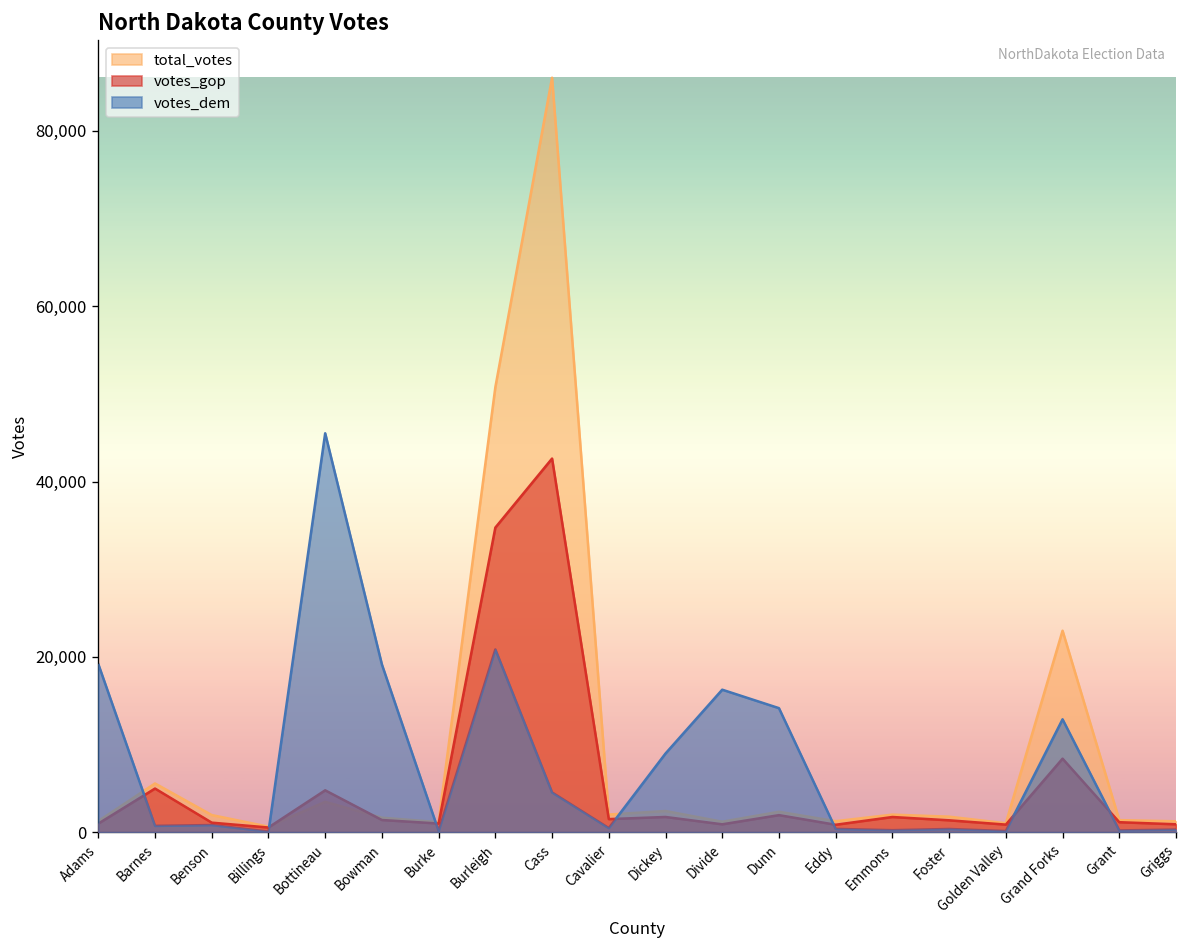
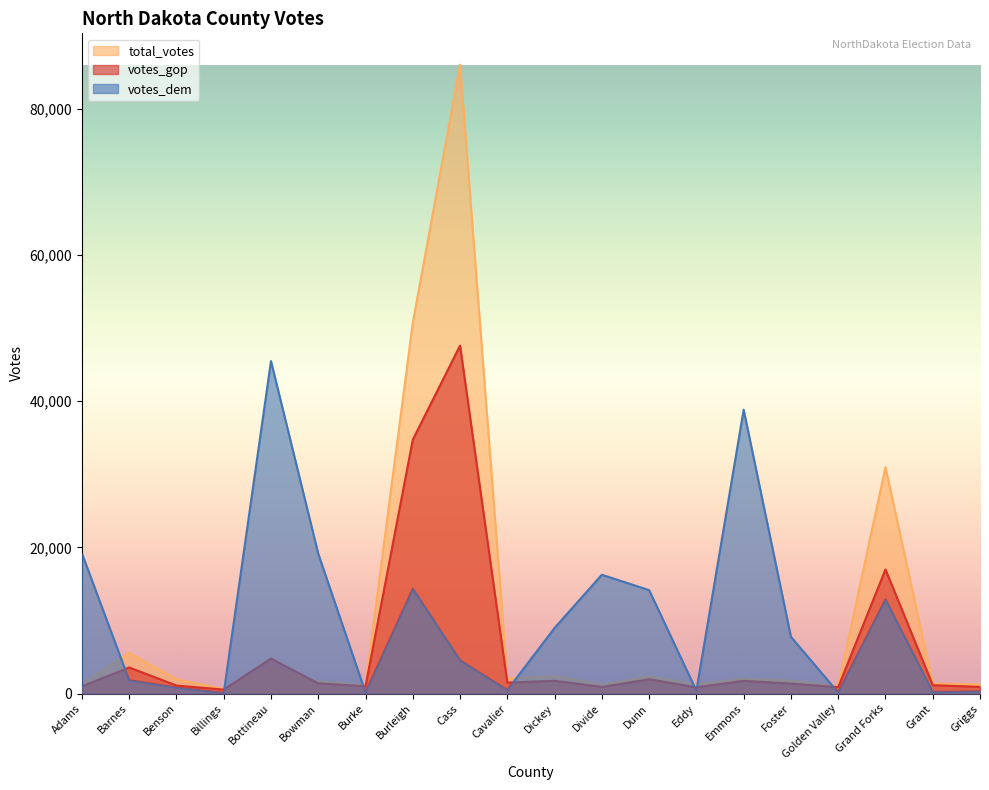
  {
    "total_votes": {
      "Barnes": "6,000",
      "Benson": "2,000",
      "Bottineau": "3,000",
      "Burleigh": "51,000",
      "Cass": "86,000",
      "Cavalier": "2,000",
      "Dickey": "2,000",
      "Dunn": "2,000",
      "Eddy": "1,000",
      "Foster": "2,000",
-     "Grand Forks": "23,000"
+     "Grand Forks": "31,000"
    },
    "votes_gop": {
-     "Barnes": "5,000",
+     "Barnes": "4,000",
      "Bottineau": "5,000",
      "Burleigh": "35,000",
-     "Cass": "43,000",
+     "Cass": "48,000",
      "Cavalier": "1,000",
      "Dickey": "2,000",
      "Dunn": "2,000",
      "Eddy": "1,000",
      "Foster": "1,000",
-     "Grand Forks": "8,000"
+     "Grand Forks": "17,000"
    },
    "votes_dem": {
      "Adams": "19,000",
-     "Barnes": "1,000",
+     "Barnes": "2,000",
      "Billings": "0",
      "Bottineau": "46,000",
      "Bowman": "19,000",
      "Burke": "0",
-     "Burleigh": "21,000",
+     "Burleigh": "14,000",
      "Cass": "5,000",
      "Cavalier": "0",
      "Dickey": "9,000",
      "Divide": "16,000",
      "Dunn": "14,000",
      "Eddy": "0",
-     "Emmons": "0",
-     "Foster": "0",
+     "Emmons": "39,000",
+     "Foster": "8,000",
      "Golden Valley": "0",
      "Grand Forks": "13,000",
      "Grant": "0",
      "Griggs": "0"
    }
  }
